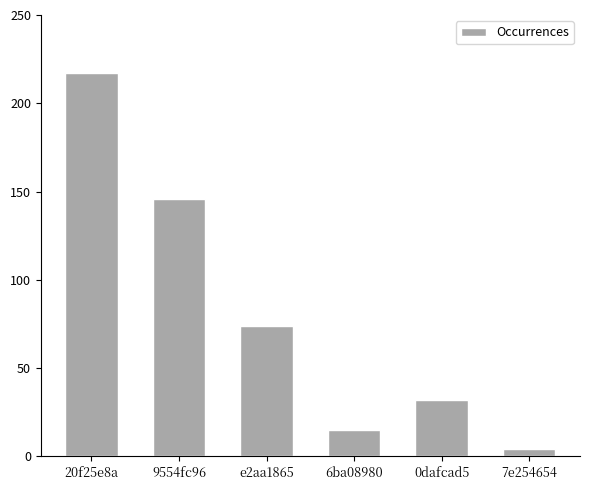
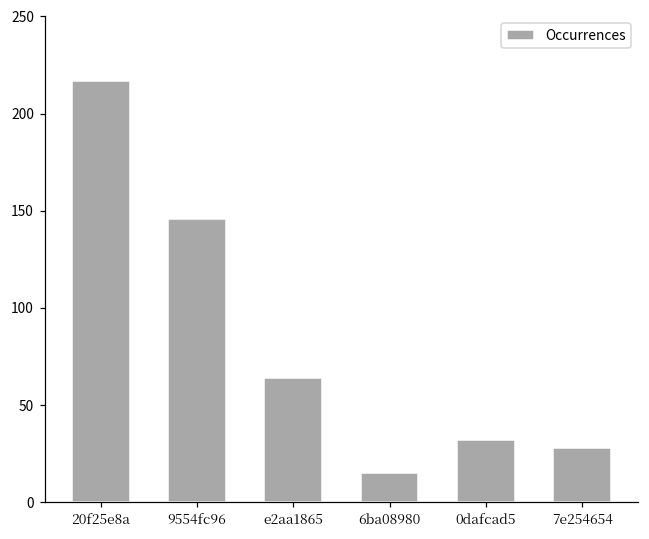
  {
    "20f25e8a": 217,
    "9554fc96": 146,
-   "e2aa1865": 74,
+   "e2aa1865": 64,
    "6ba08980": 15,
    "0dafcad5": 32,
-   "7e254654": 4
+   "7e254654": 28
  }
